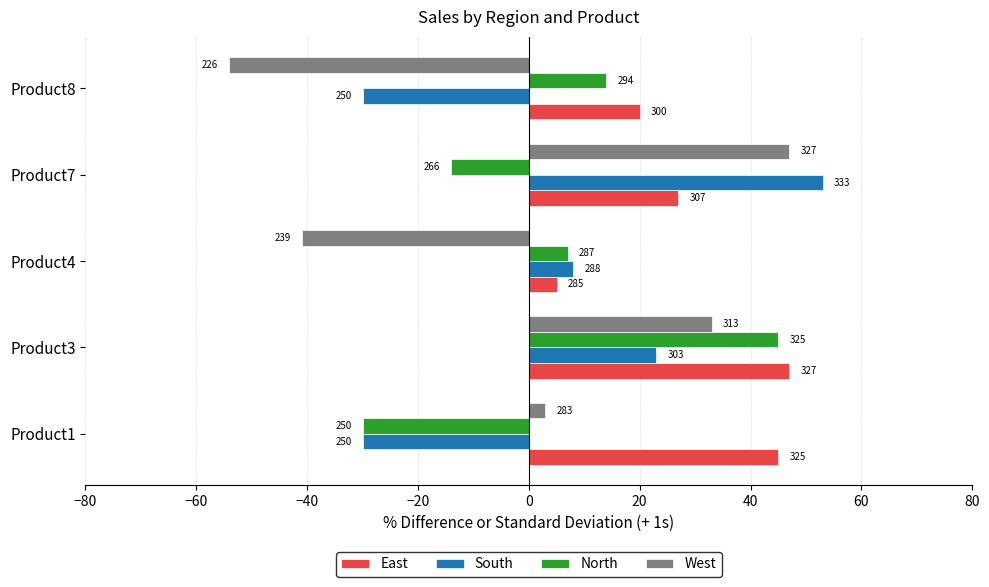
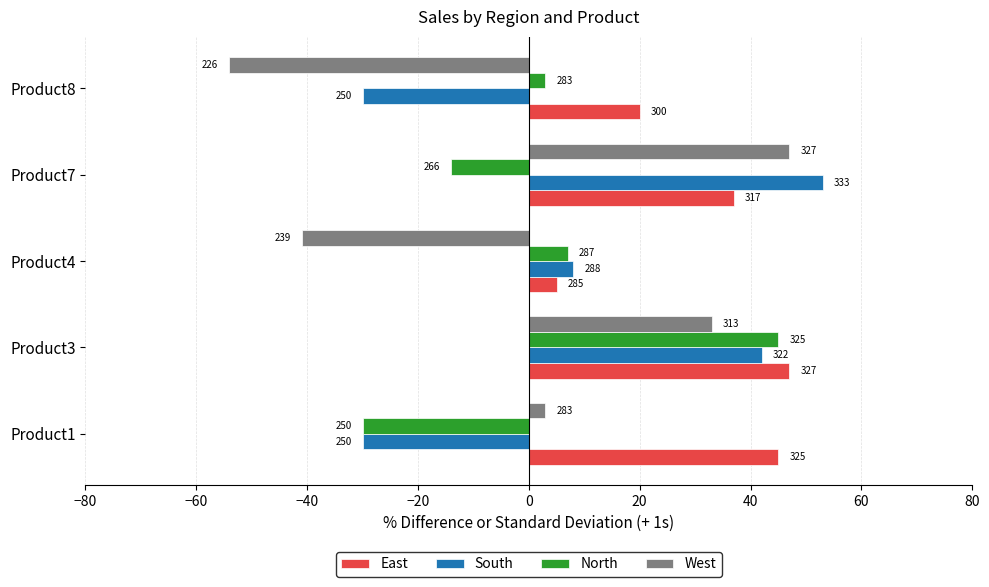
  {
    "East": {
-     "Product7": 307
+     "Product7": 317
    },
    "South": {
-     "Product3": 303
+     "Product3": 322
    },
    "North": {
-     "Product8": 294
+     "Product8": 283
    }
  }
